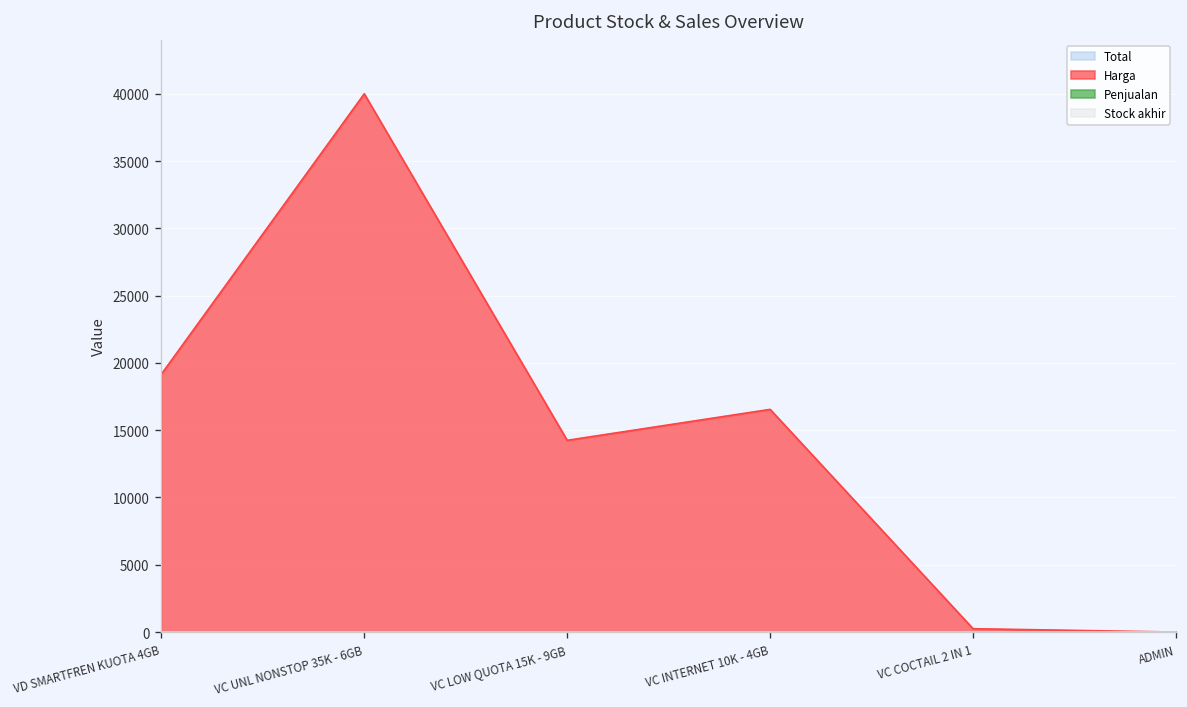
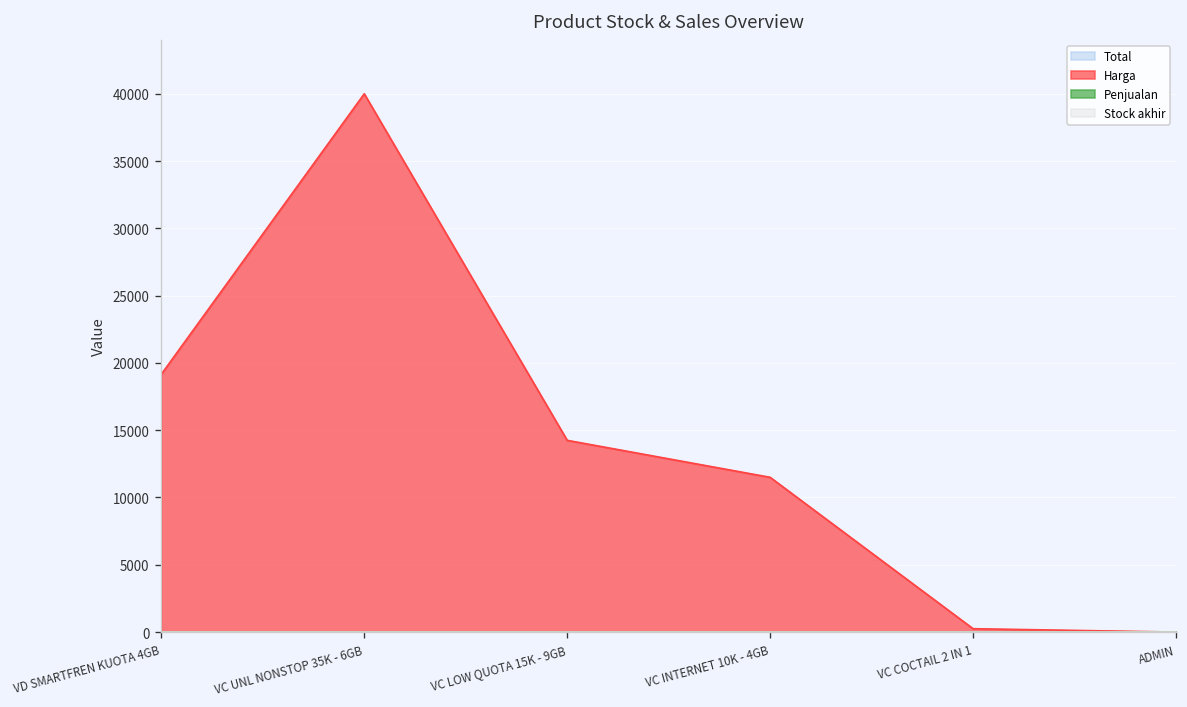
  {
    "Stock akhir": {
      "VD SMARTFREN KUOTA 4GB": 0,
      "VC UNL NONSTOP 35K - 6GB": 0,
      "VC LOW QUOTA 15K - 9GB": 0,
      "VC INTERNET 10K - 4GB": 0,
      "VC COCTAIL 2 IN 1": 0
    },
    "Harga": {
      "VD SMARTFREN KUOTA 4GB": 19200,
      "VC UNL NONSTOP 35K - 6GB": 40000,
      "VC LOW QUOTA 15K - 9GB": 14200,
-     "VC INTERNET 10K - 4GB": 16500,
+     "VC INTERNET 10K - 4GB": 11500,
      "VC COCTAIL 2 IN 1": 300
    }
  }
